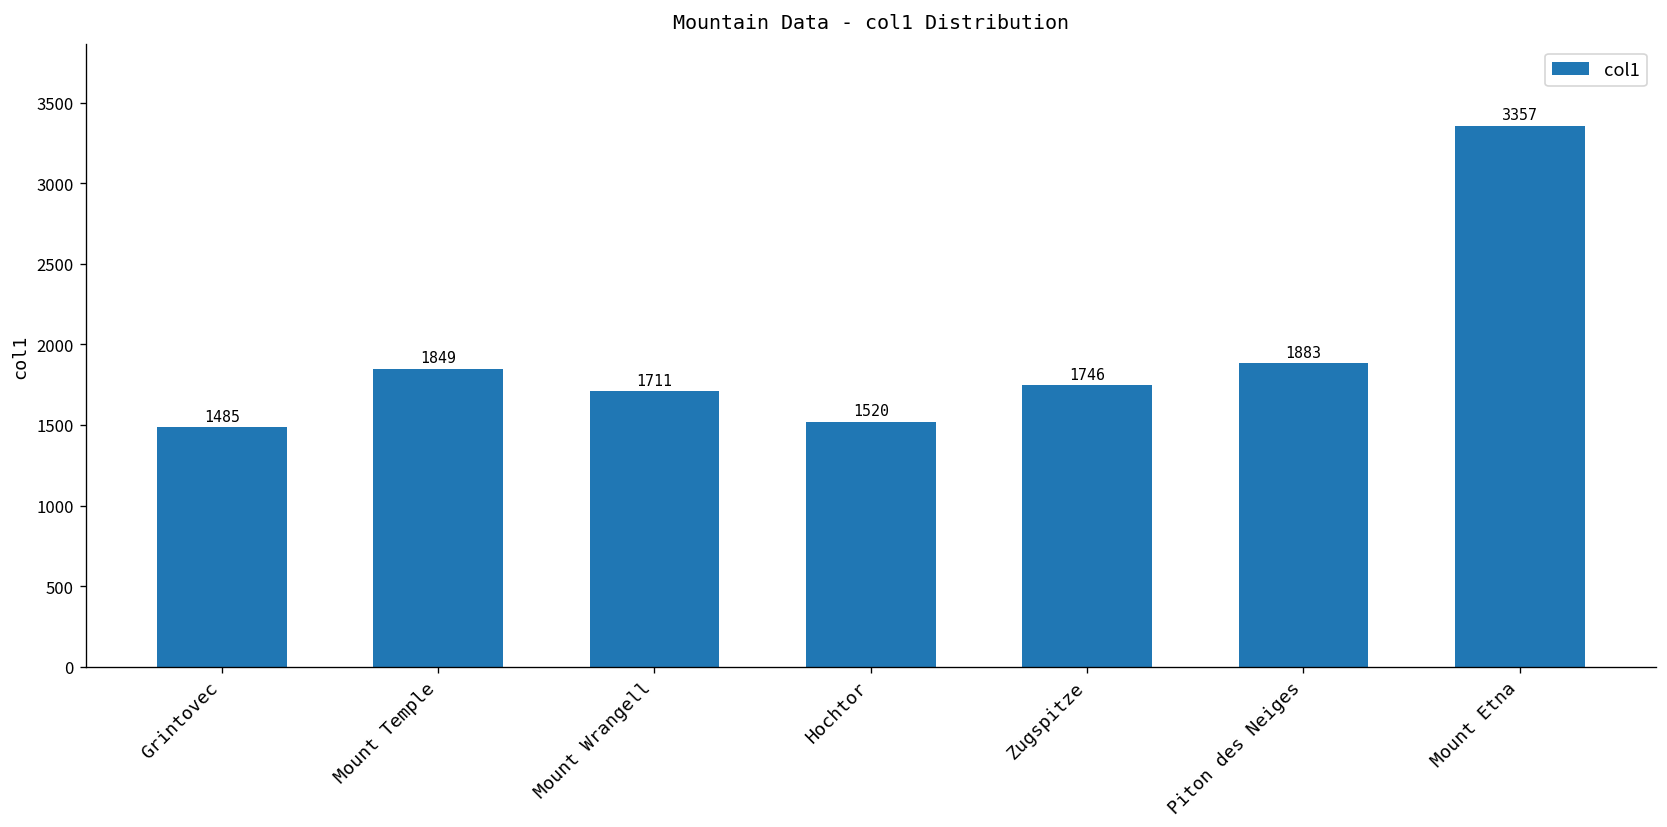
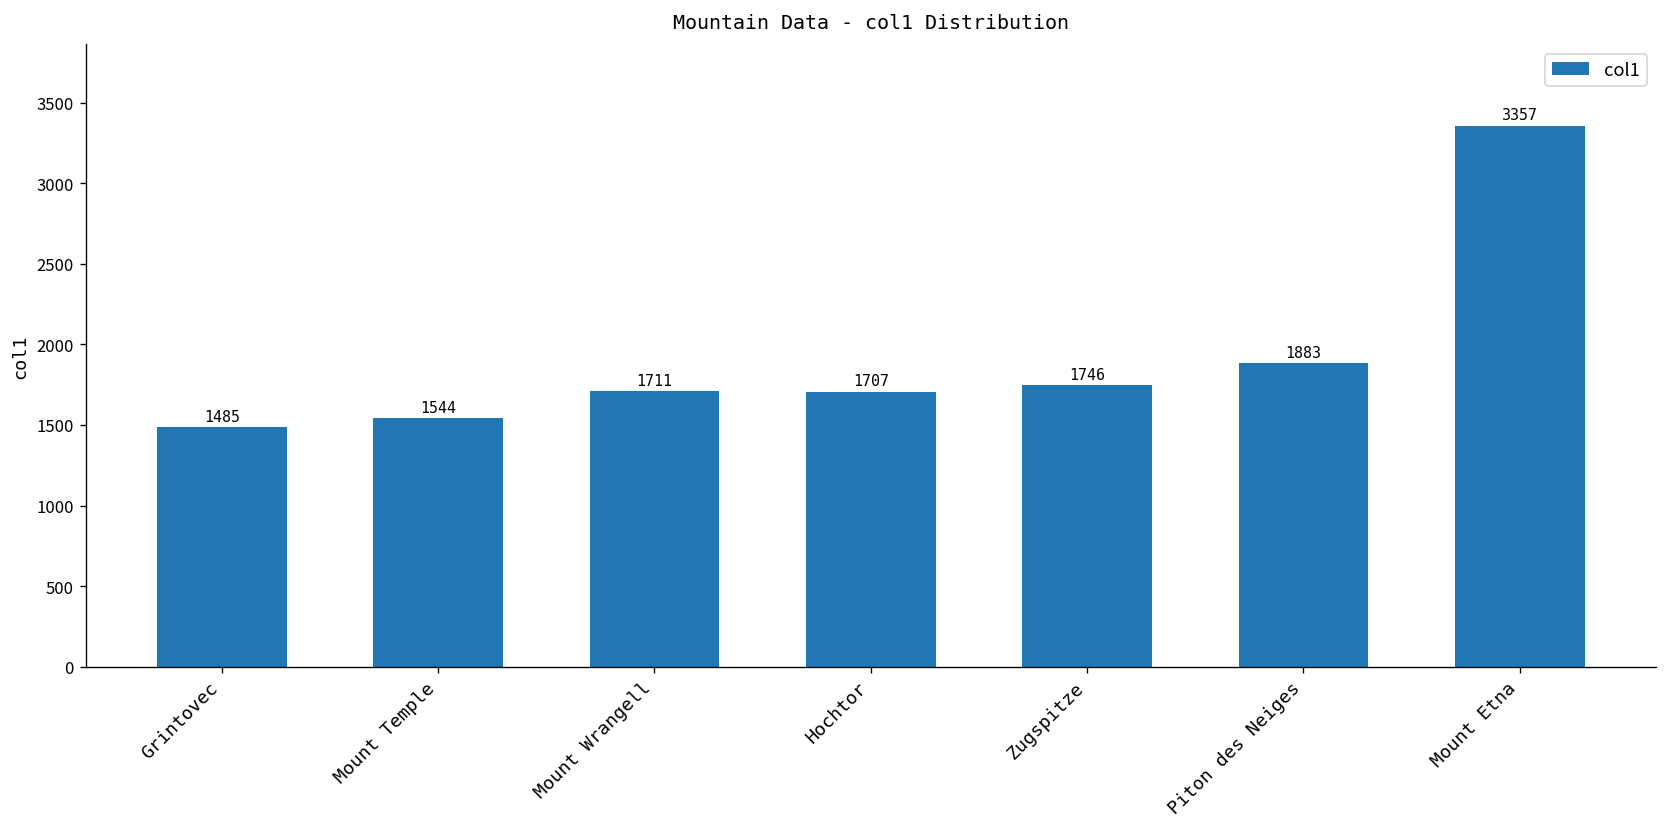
  {
    "Grintovec": 1485,
-   "Mount Temple": 1849,
+   "Mount Temple": 1544,
    "Mount Wrangell": 1711,
-   "Hochtor": 1520,
+   "Hochtor": 1707,
    "Zugspitze": 1746,
    "Piton des Neiges": 1883,
    "Mount Etna": 3357
  }
